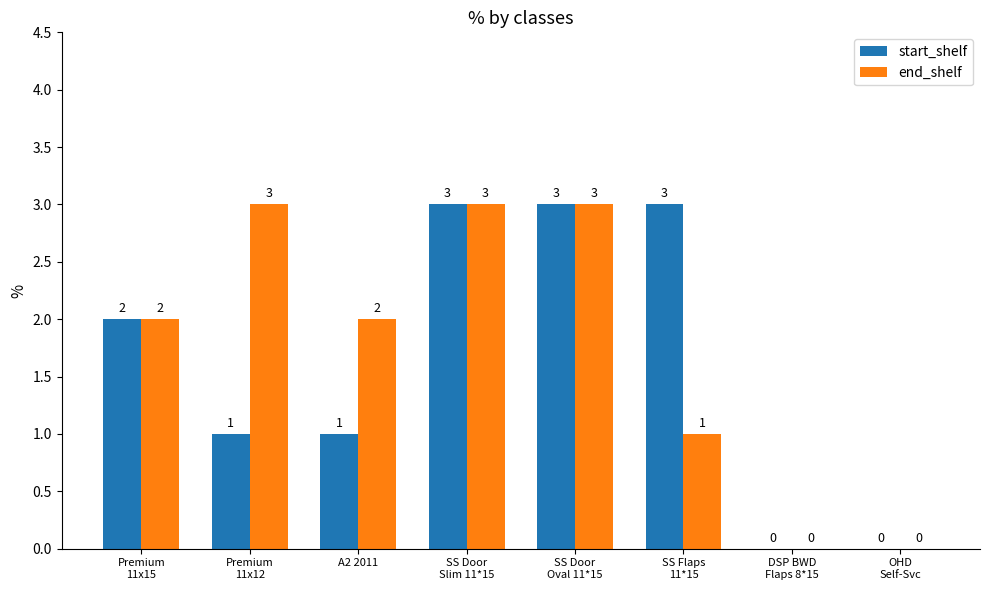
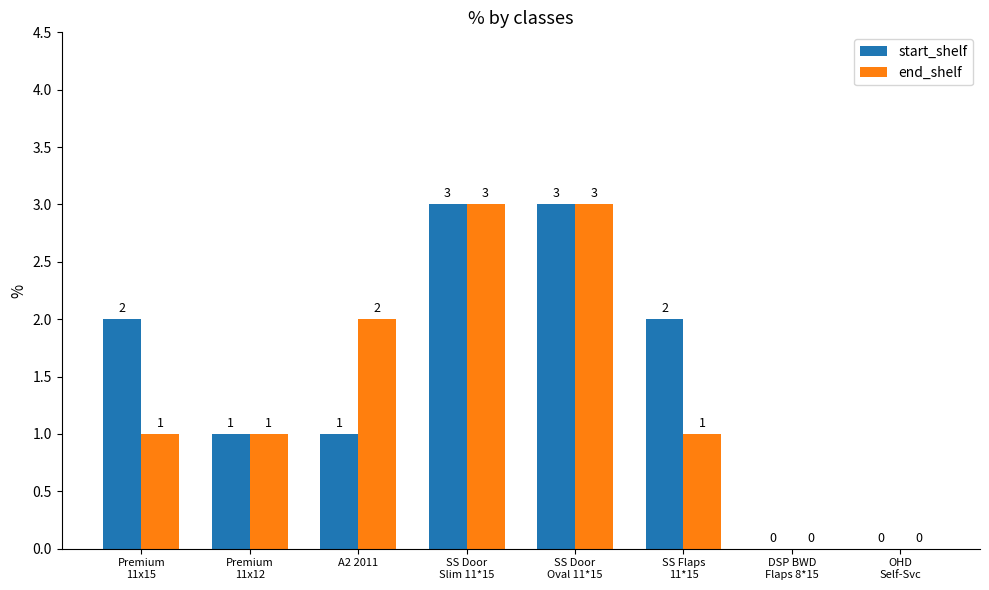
  {
    "start_shelf": {
      "Premium 11x15": 2,
      "Premium 11x12": 1,
      "A2 2011": 1,
      "SS Door Slim 11*15": 3,
      "SS Door Oval 11*15": 3,
-     "SS Flaps 11*15": 3,
+     "SS Flaps 11*15": 2,
      "DSP BWD Flaps 8*15": 0,
      "OHD Self-Svc": 0
    },
    "end_shelf": {
-     "Premium 11x15": 2,
-     "Premium 11x12": 3,
+     "Premium 11x15": 1,
+     "Premium 11x12": 1,
      "A2 2011": 2,
      "SS Door Slim 11*15": 3,
      "SS Door Oval 11*15": 3,
      "SS Flaps 11*15": 1,
      "DSP BWD Flaps 8*15": 0,
      "OHD Self-Svc": 0
    }
  }
